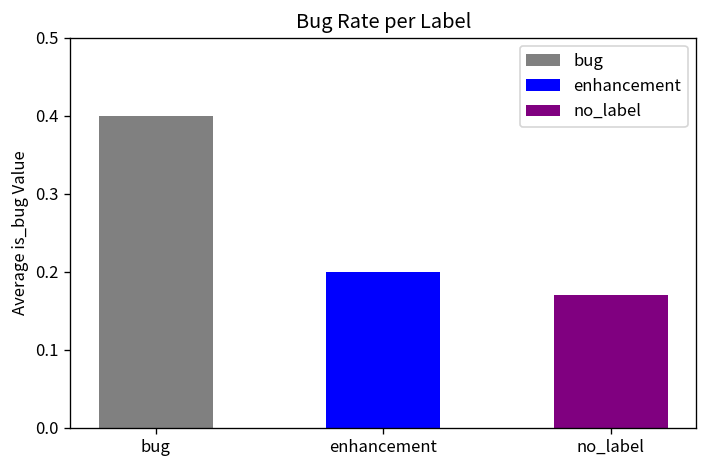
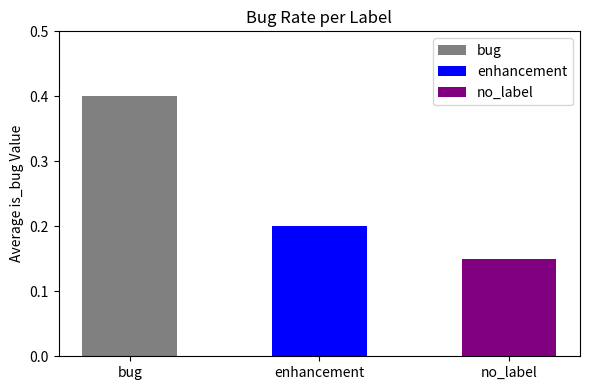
  {
    "bug": 0.40,
    "enhancement": 0.20,
-   "no_label": 0.17
+   "no_label": 0.15
  }
